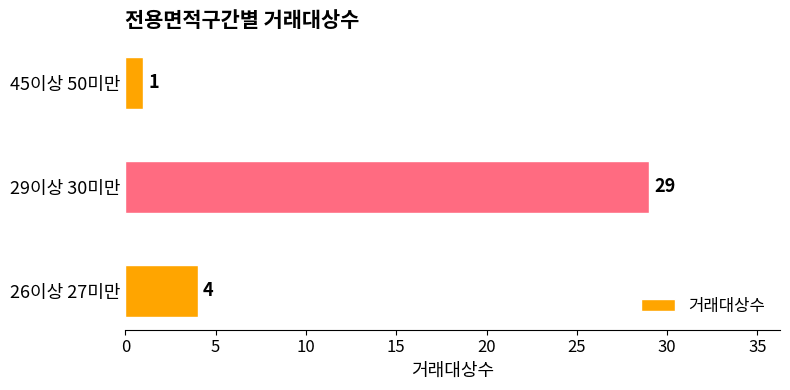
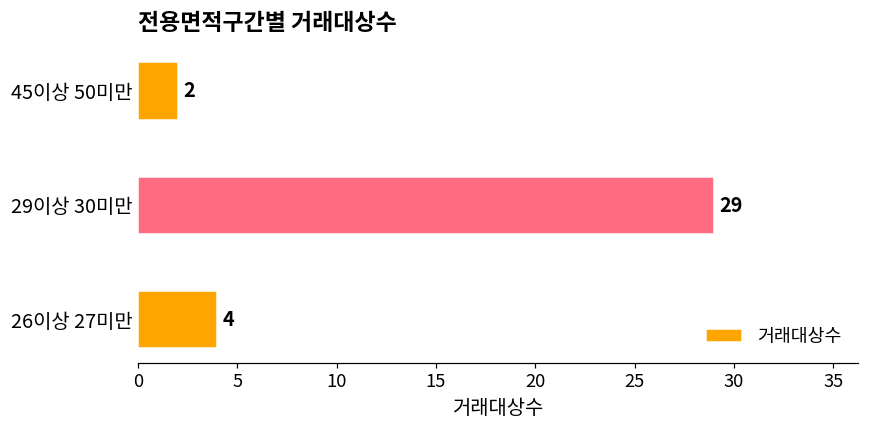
  {
-   "45이상 50미만": 1,
+   "45이상 50미만": 2,
    "29이상 30미만": 29,
    "26이상 27미만": 4
  }
